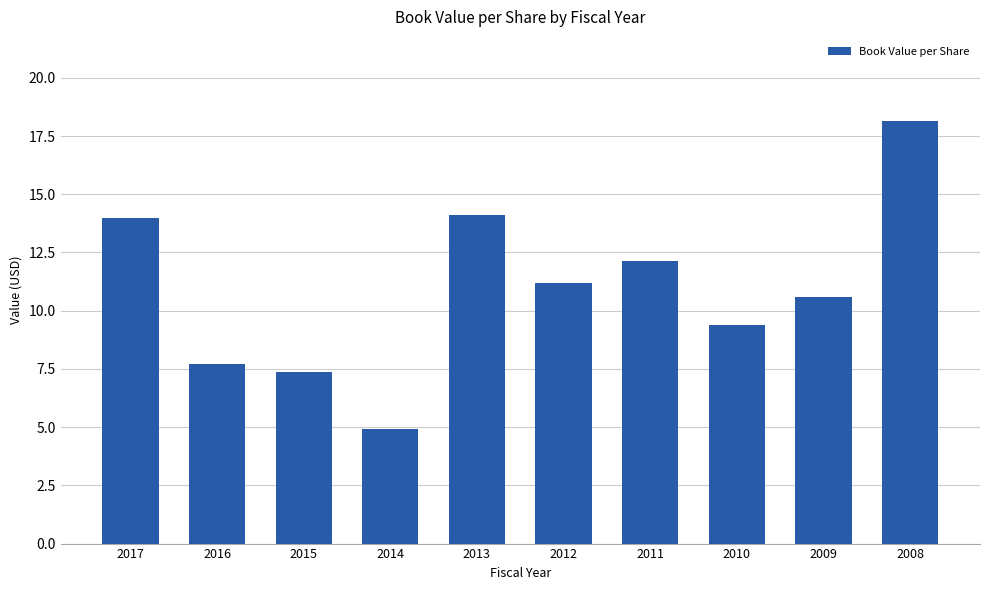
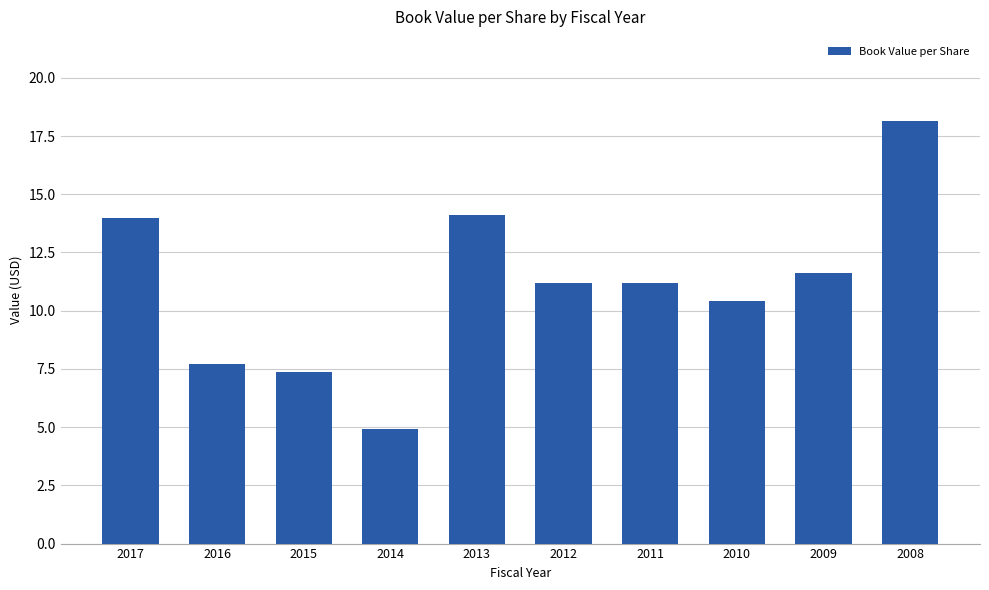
  {
    "2017": 14.0,
    "2016": 7.7,
    "2015": 7.4,
    "2014": 4.9,
    "2013": 14.1,
    "2012": 11.2,
-   "2011": 12.2,
-   "2010": 9.4,
-   "2009": 10.6,
+   "2011": 11.2,
+   "2010": 10.4,
+   "2009": 11.6,
    "2008": 18.1
  }
